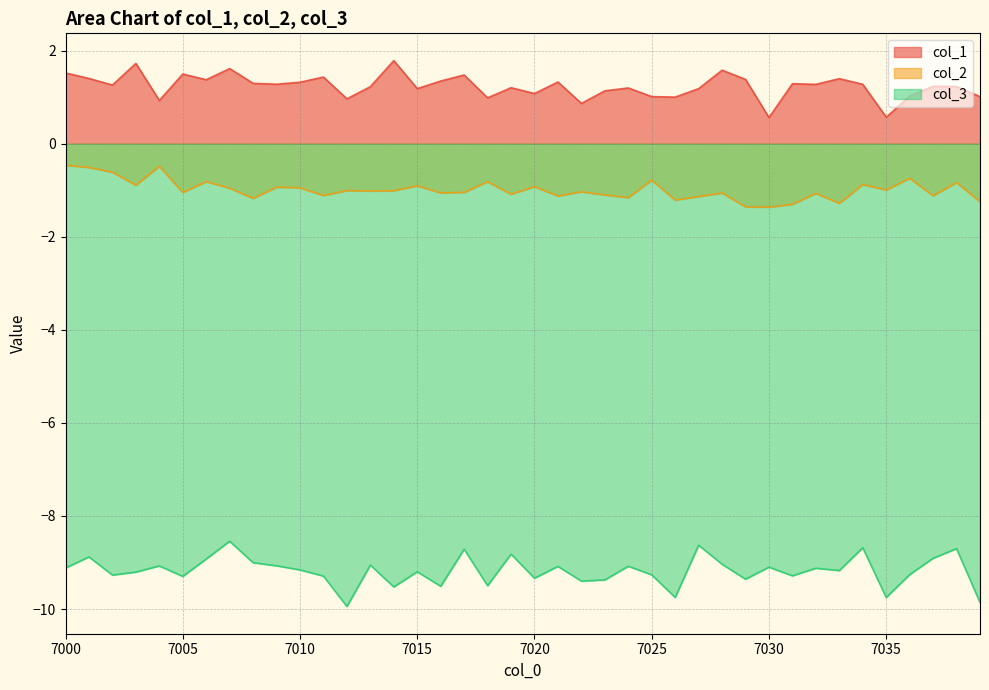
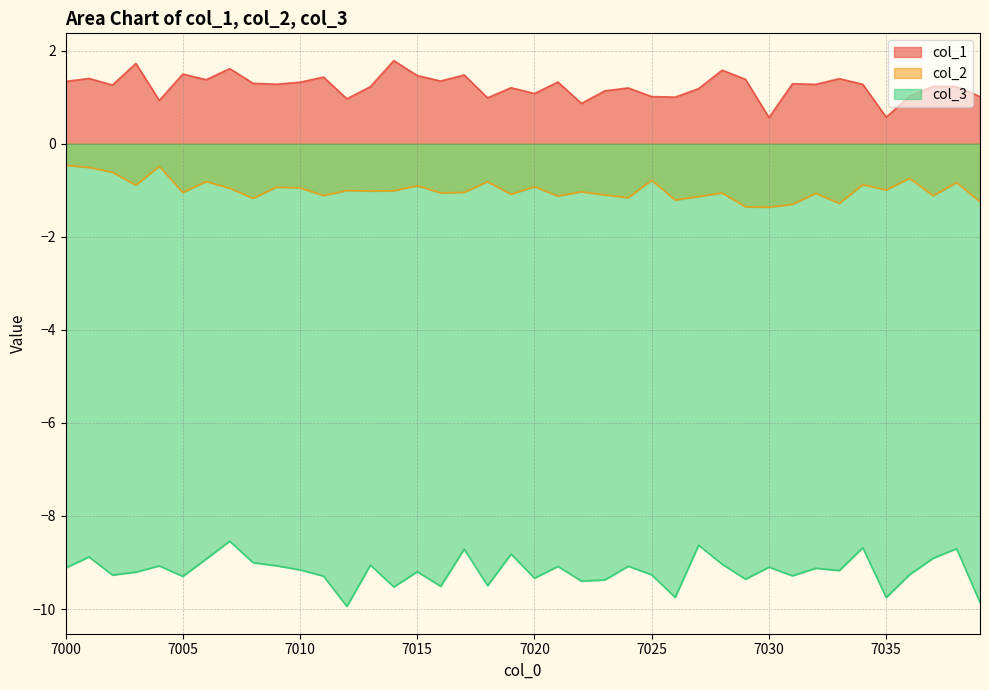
  {
    "col_1": {
-     "7000": 1.5,
+     "7000": 1.3,
      "7005": 1.5,
      "7010": 1.3,
-     "7015": 1.2,
+     "7015": 1.5,
      "7020": 1.1,
      "7025": 1.0,
      "7030": 0.6,
      "7035": 0.6
    }
  }
